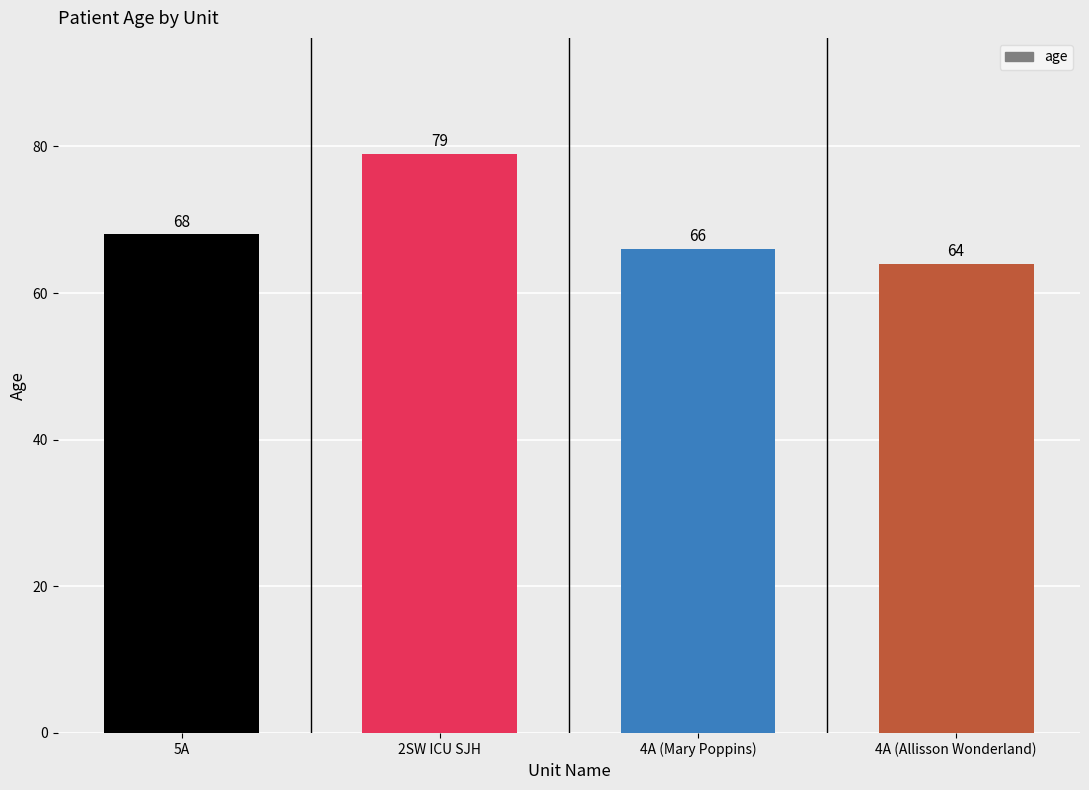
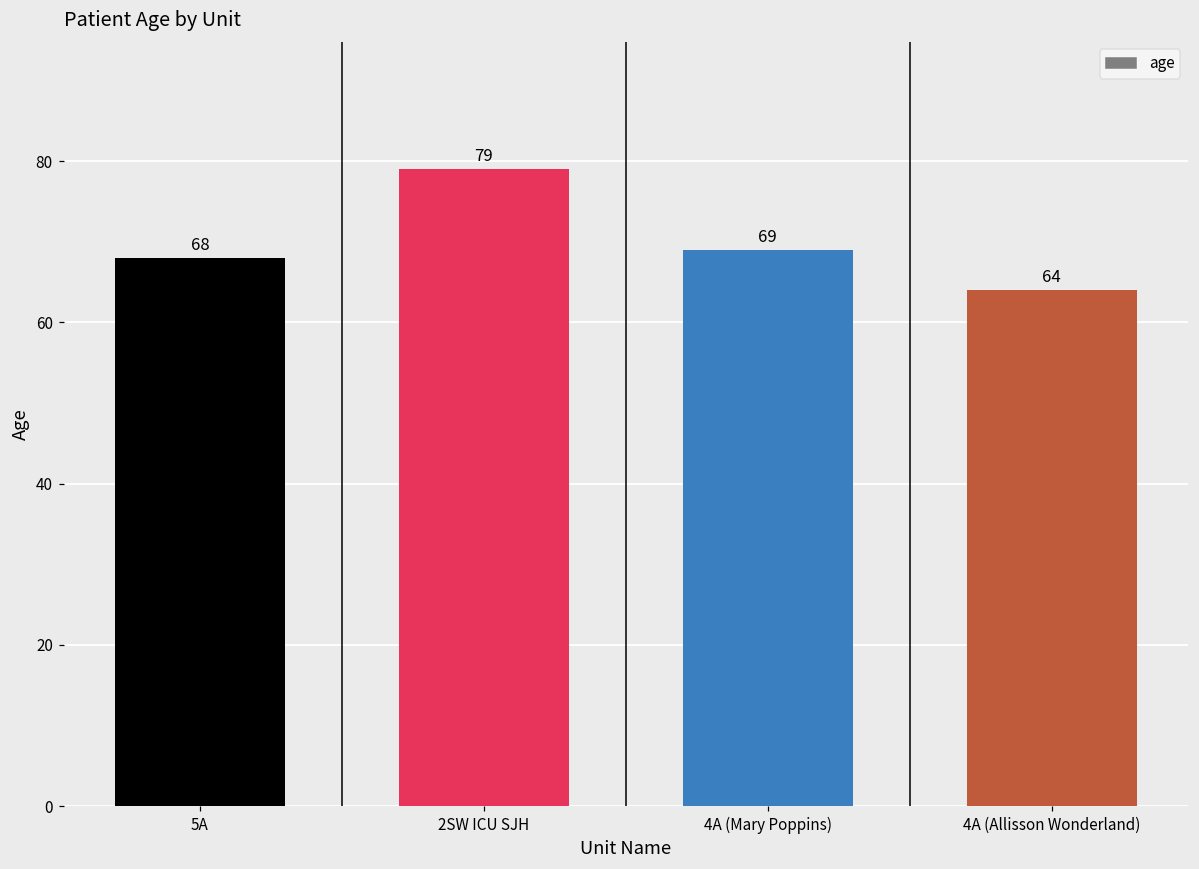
  {
    "5A": 68,
    "2SW ICU SJH": 79,
-   "4A (Mary Poppins)": 66,
+   "4A (Mary Poppins)": 69,
    "4A (Allisson Wonderland)": 64
  }
